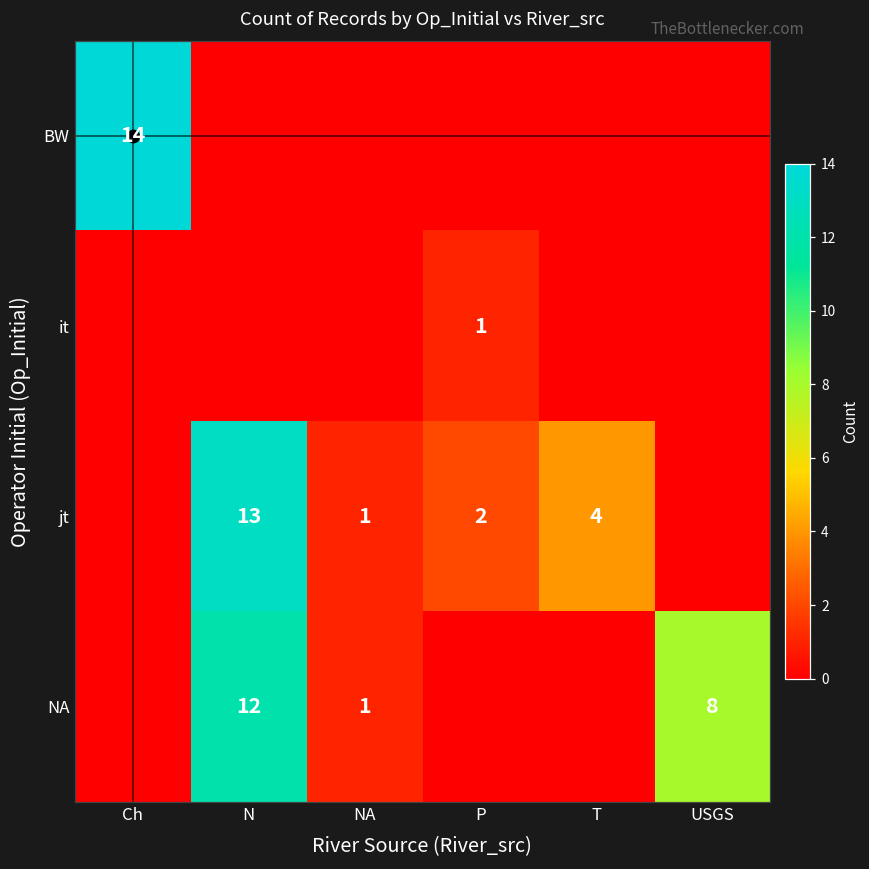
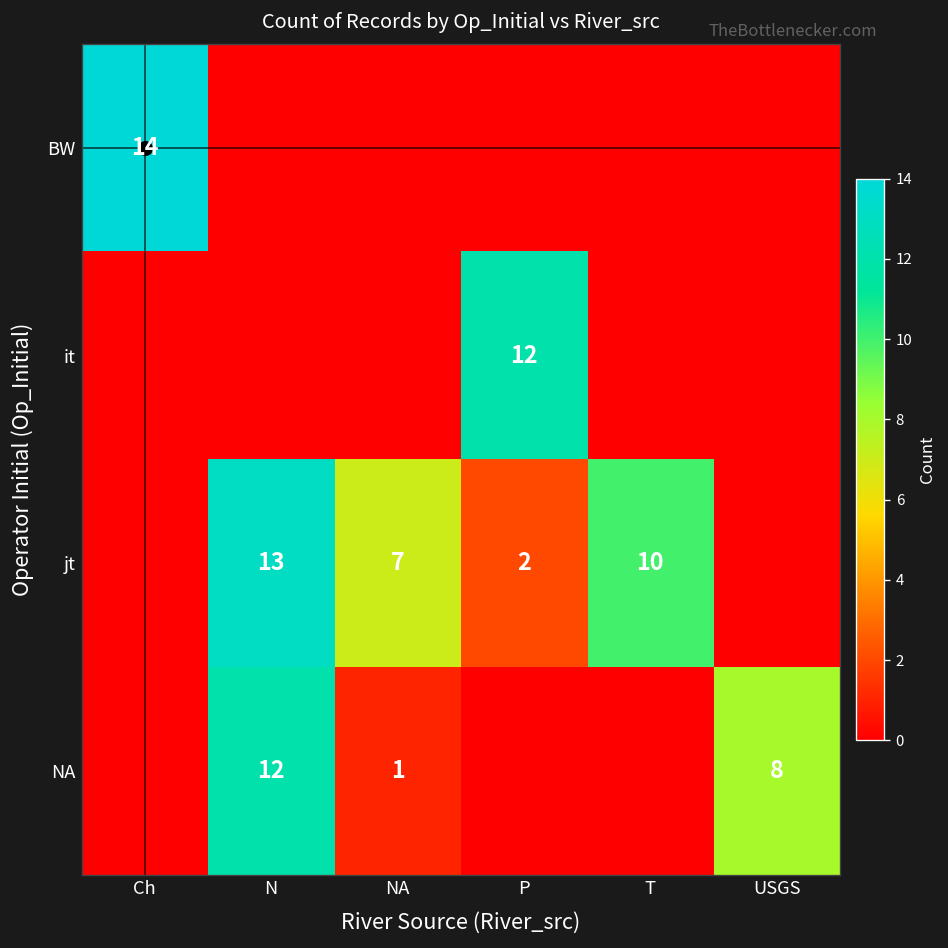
  {
    "it": {
-     "P": 1
+     "P": 12
    },
    "jt": {
      "N": 13,
-     "NA": 1,
+     "NA": 7,
      "P": 2,
-     "T": 4
+     "T": 10
    },
    "NA": {
      "N": 12,
      "NA": 1,
      "USGS": 8
    }
  }
